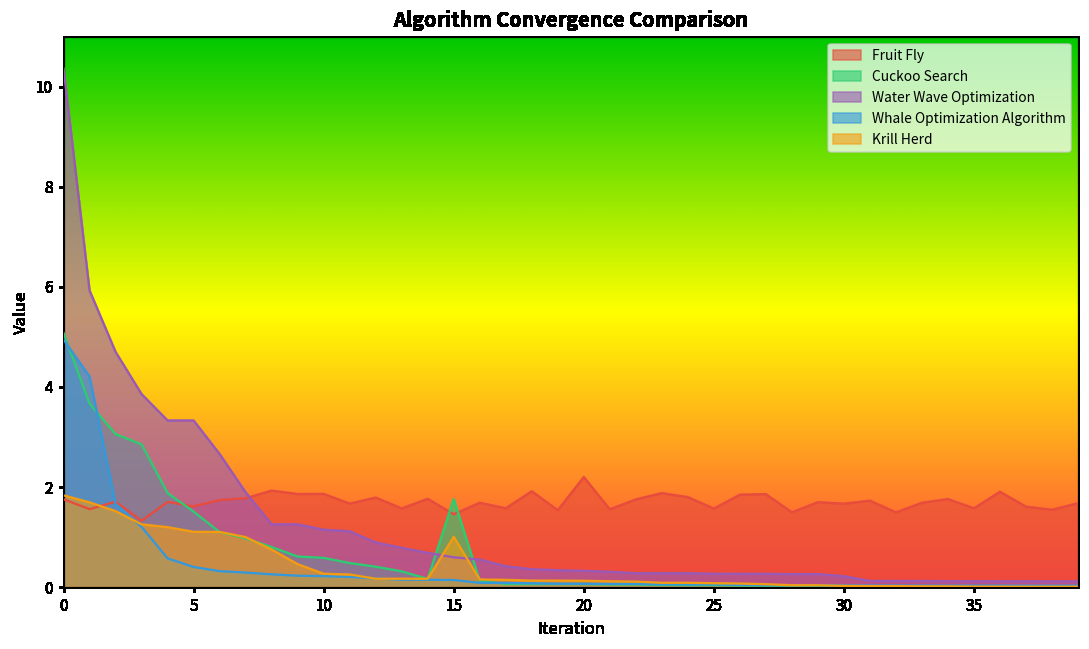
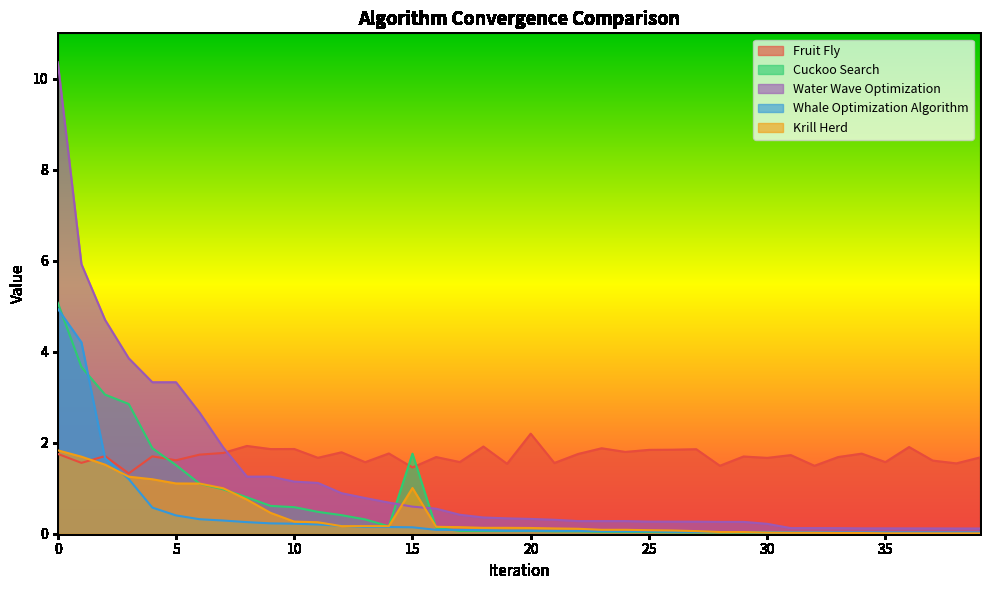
  {
    "Fruit Fly": {
      "0": 1.8,
      "5": 1.6,
      "10": 1.9,
      "15": 1.5,
      "20": 2.2,
-     "25": 1.6,
+     "25": 1.8,
      "30": 1.7,
      "35": 1.6
    },
    "Cuckoo Search": {
      "0": 5.1,
      "5": 1.5,
      "10": 0.6,
      "15": 1.8
    },
    "Water Wave Optimization": {
      "0": 10.4,
      "5": 3.3,
      "10": 1.1,
      "15": 0.6,
      "20": 0.3,
      "25": 0.3,
      "30": 0.2,
      "35": 0.1
    },
    "Whale Optimization Algorithm": {
      "0": 4.9,
      "5": 0.4,
      "15": 0.1
    },
    "Krill Herd": {
      "0": 1.8,
      "5": 1.1,
      "15": 1.0,
      "20": 0.1
    }
  }
